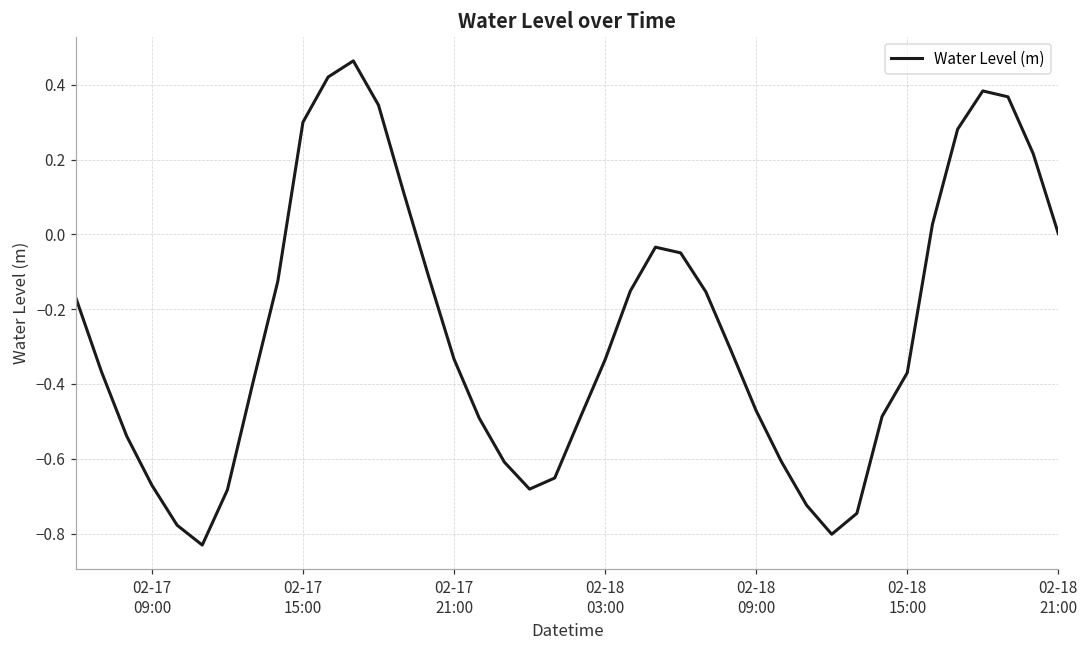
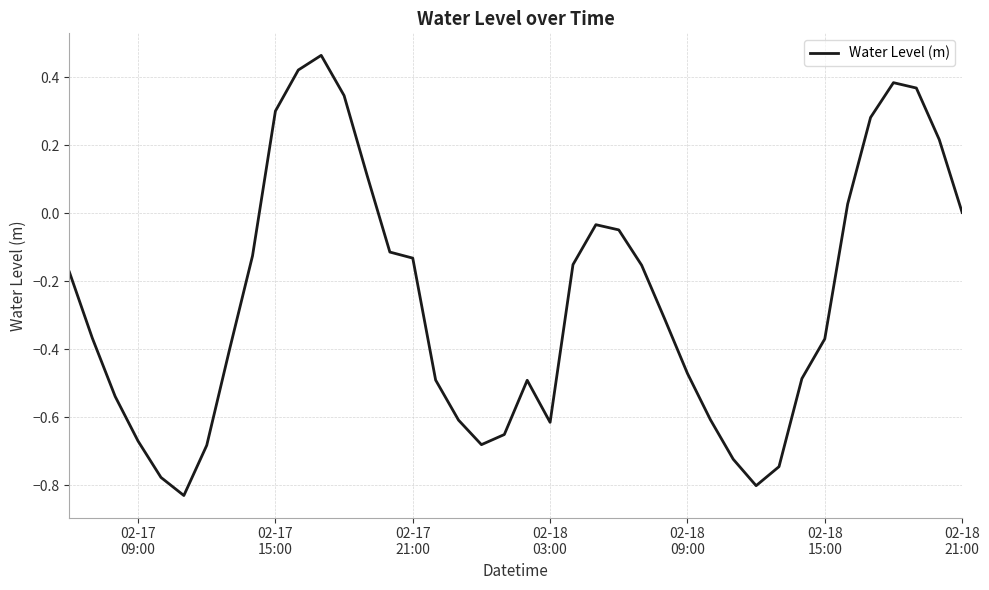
  {
    "02-17 09:00": -0.67,
    "02-17 15:00": 0.30,
-   "02-17 21:00": -0.33,
-   "02-18 03:00": -0.34,
+   "02-17 21:00": -0.13,
+   "02-18 03:00": -0.62,
    "02-18 09:00": -0.47,
    "02-18 15:00": -0.37,
    "02-18 21:00": 0.00
  }
